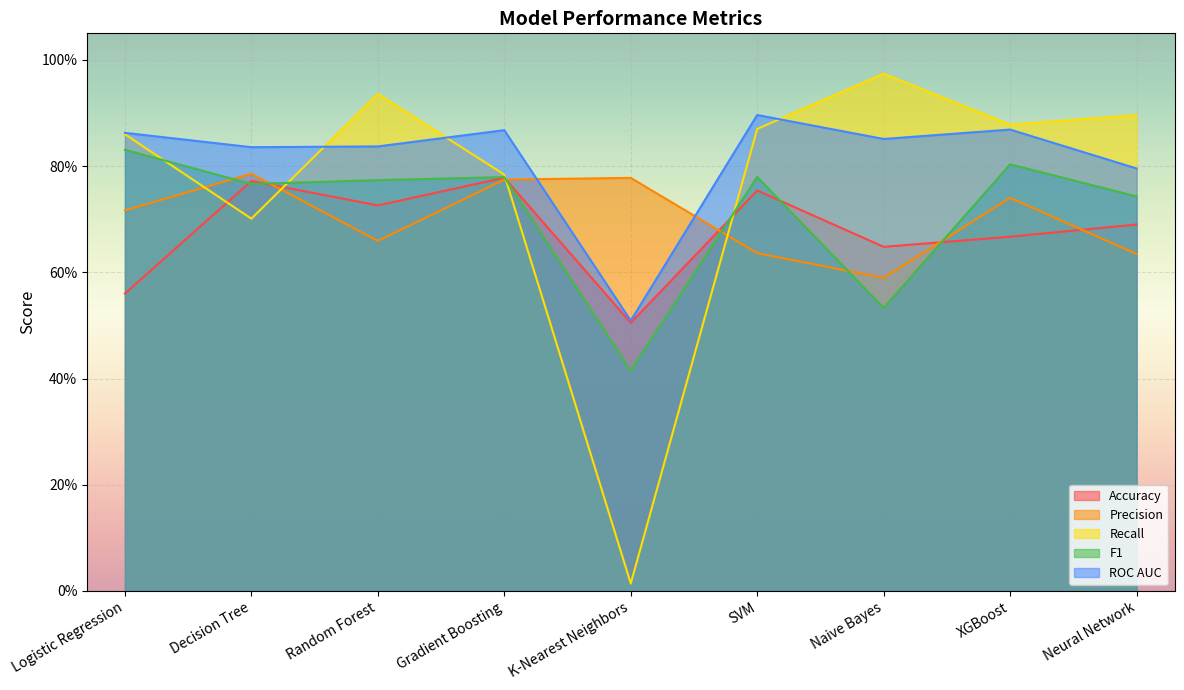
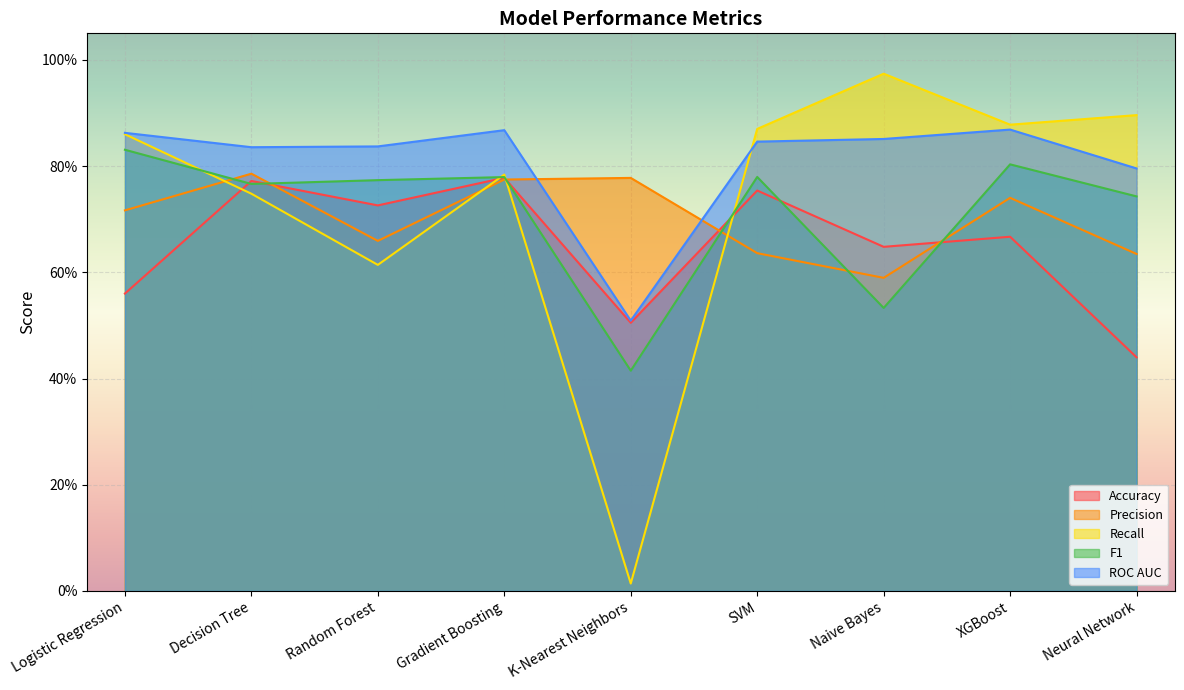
  {
    "Accuracy": {
      "Logistic Regression": "56%",
      "Decision Tree": "77%",
      "Random Forest": "73%",
      "SVM": "75%",
      "Naive Bayes": "65%",
      "XGBoost": "67%",
-     "Neural Network": "69%"
+     "Neural Network": "44%"
    },
    "Precision": {
      "Logistic Regression": "72%",
      "Decision Tree": "79%",
      "Random Forest": "66%",
      "K-Nearest Neighbors": "78%",
      "SVM": "64%",
      "Naive Bayes": "59%",
      "XGBoost": "74%",
      "Neural Network": "63%"
    },
    "Recall": {
-     "Decision Tree": "70%",
-     "Random Forest": "94%",
+     "Decision Tree": "75%",
+     "Random Forest": "61%",
      "K-Nearest Neighbors": "1%",
      "SVM": "87%",
      "Naive Bayes": "97%",
      "XGBoost": "88%",
      "Neural Network": "90%"
    },
    "F1": {
      "Logistic Regression": "83%",
      "Decision Tree": "77%",
      "Random Forest": "77%",
      "K-Nearest Neighbors": "41%",
      "SVM": "78%",
      "Naive Bayes": "53%",
      "XGBoost": "80%",
      "Neural Network": "74%"
    },
    "ROC AUC": {
      "Decision Tree": "84%",
      "Random Forest": "84%",
      "Gradient Boosting": "87%",
-     "SVM": "90%",
+     "SVM": "85%",
      "Naive Bayes": "85%",
      "XGBoost": "87%",
      "Neural Network": "80%"
    }
  }
